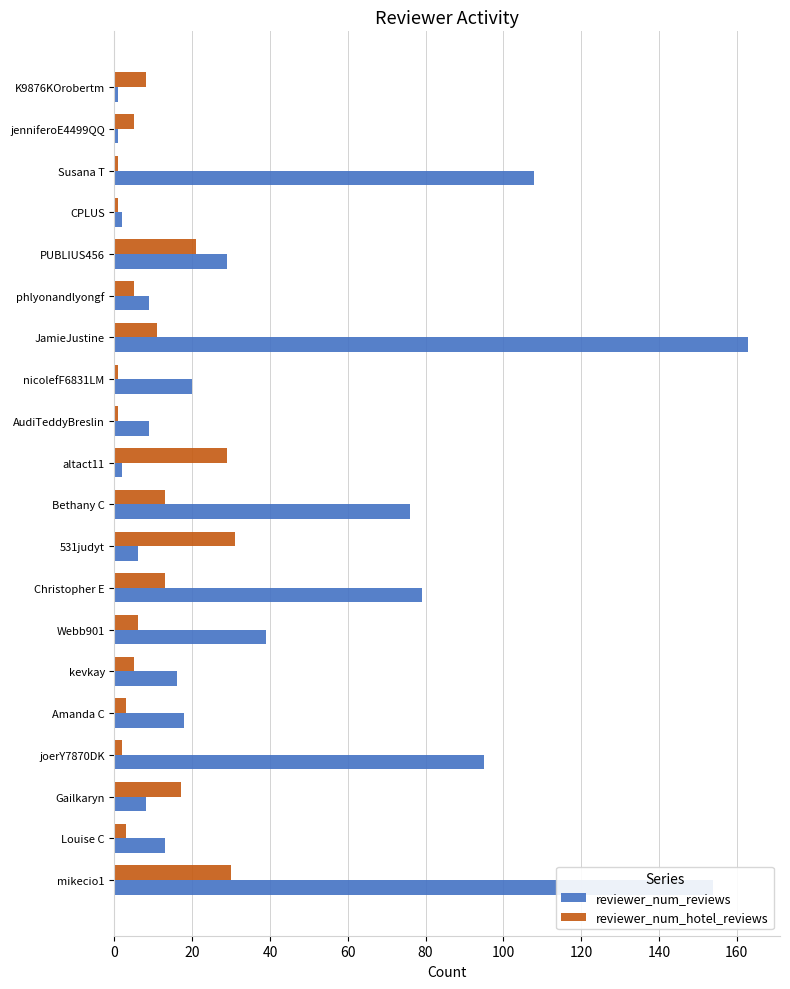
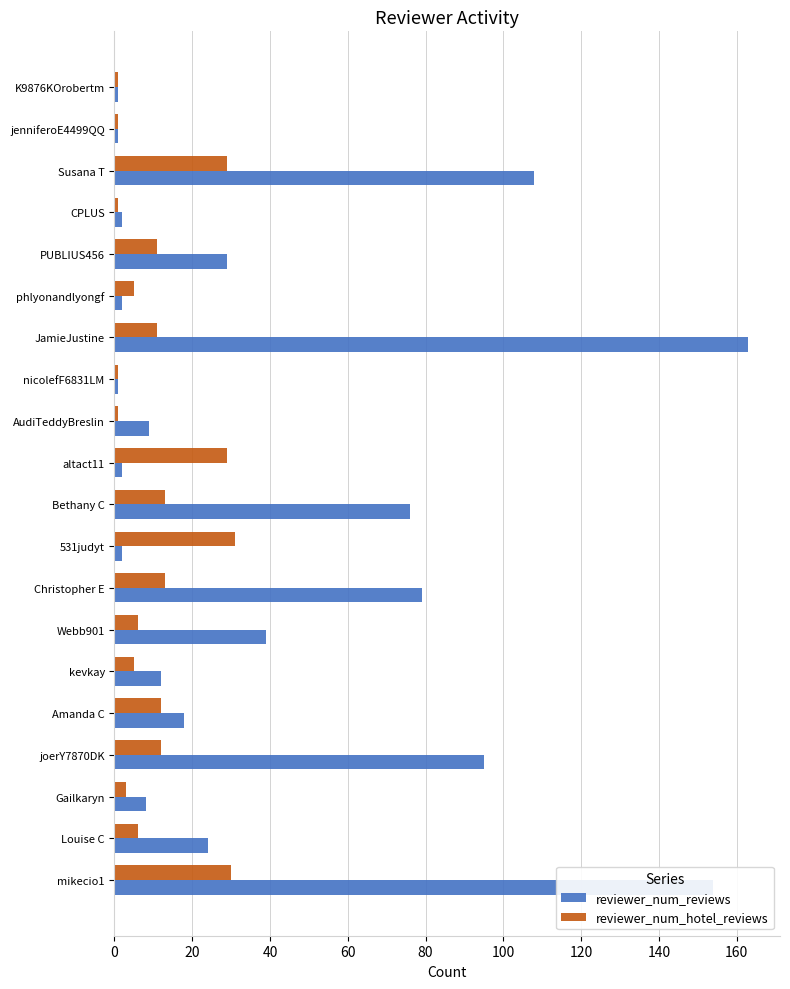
  {
    "reviewer_num_reviews": {
      "K9876KOrobertm": 1,
      "jenniferoE4499QQ": 1,
      "Susana T": 108,
      "CPLUS": 2,
      "PUBLIUS456": 29,
-     "phlyonandlyongf": 9,
+     "phlyonandlyongf": 2,
      "JamieJustine": 163,
-     "nicolefF6831LM": 20,
+     "nicolefF6831LM": 1,
      "AudiTeddyBreslin": 9,
      "altact11": 2,
      "Bethany C": 76,
-     "531judyt": 6,
+     "531judyt": 2,
      "Christopher E": 79,
      "Webb901": 39,
-     "kevkay": 16,
+     "kevkay": 12,
      "Amanda C": 18,
      "joerY7870DK": 95,
      "Gailkaryn": 8,
-     "Louise C": 13
+     "Louise C": 24
    },
    "reviewer_num_hotel_reviews": {
-     "K9876KOrobertm": 8,
-     "jenniferoE4499QQ": 5,
-     "Susana T": 1,
+     "K9876KOrobertm": 1,
+     "jenniferoE4499QQ": 1,
+     "Susana T": 29,
      "CPLUS": 1,
-     "PUBLIUS456": 21,
+     "PUBLIUS456": 11,
      "phlyonandlyongf": 5,
      "JamieJustine": 11,
      "nicolefF6831LM": 1,
      "AudiTeddyBreslin": 1,
      "altact11": 29,
      "Bethany C": 13,
      "531judyt": 31,
      "Christopher E": 13,
      "Webb901": 6,
      "kevkay": 5,
-     "Amanda C": 3,
-     "joerY7870DK": 2,
-     "Gailkaryn": 17,
-     "Louise C": 3,
+     "Amanda C": 12,
+     "joerY7870DK": 12,
+     "Gailkaryn": 3,
+     "Louise C": 6,
      "mikecio1": 30
    }
  }
